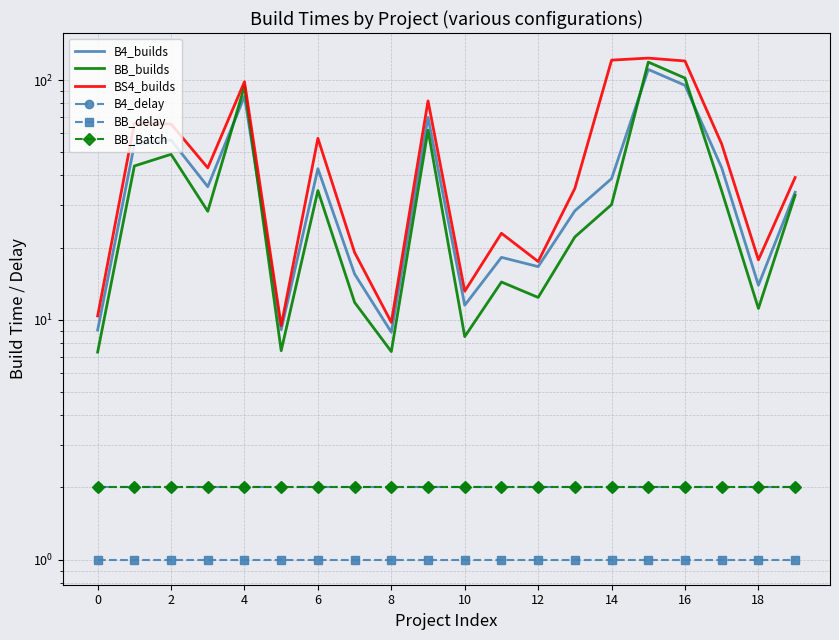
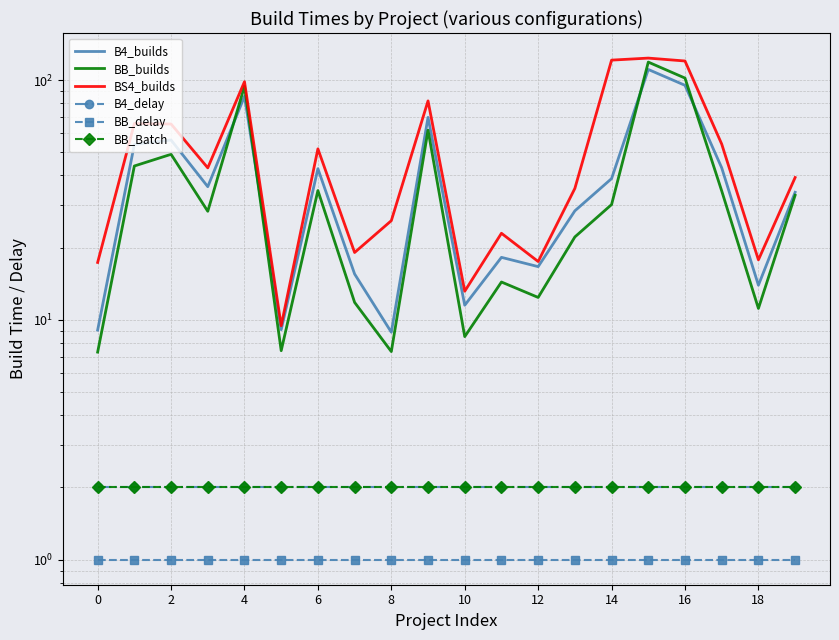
  {
    "BS4_builds": {
-     "0": 10.4,
+     "0": 17,
      "4": 98,
-     "6": 57,
-     "8": 9.8,
+     "6": 52,
+     "8": 26,
      "10": 13,
      "12": 18,
      "14": 120,
      "16": 120,
      "18": 18
    }
  }
